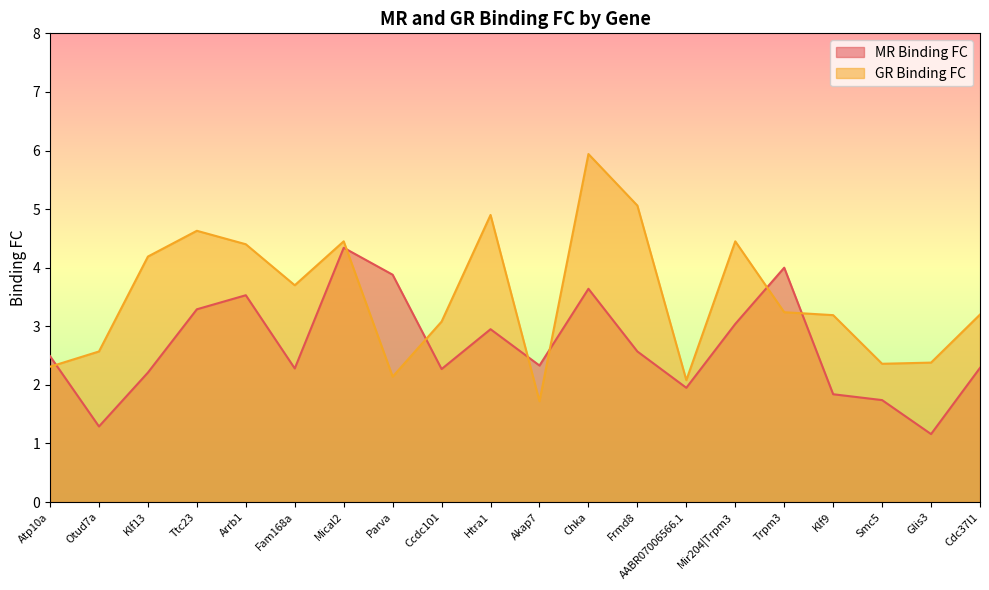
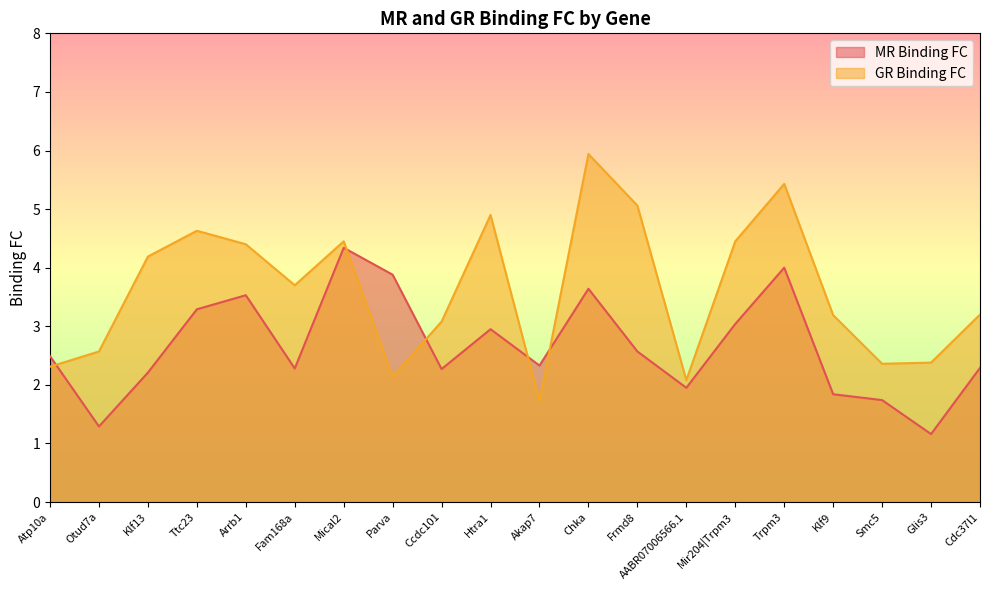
  {
    "MR Binding FC": {
      "Atp10a": 2.5,
      "Otud7a": 1.3,
      "Klf13": 2.2,
      "Ttc23": 3.3,
      "Arrb1": 3.5,
      "Fam168a": 2.3,
      "Mical2": 4.3,
      "Parva": 3.9,
      "Ccdc101": 2.3,
      "Htra1": 3.0,
      "Akap7": 2.3,
      "Chka": 3.6,
      "Frmd8": 2.6,
      "AABR07006566.1": 2.0,
      "Mir204|Trpm3": 3.0,
      "Trpm3": 4.0,
      "Klf9": 1.8,
      "Smc5": 1.7,
      "Glis3": 1.2,
      "Cdc37l1": 2.3
    },
    "GR Binding FC": {
      "Atp10a": 2.3,
      "Otud7a": 2.6,
      "Klf13": 4.2,
      "Ttc23": 4.6,
      "Arrb1": 4.4,
      "Fam168a": 3.7,
      "Mical2": 4.5,
      "Parva": 2.1,
      "Ccdc101": 3.1,
      "Htra1": 4.9,
      "Akap7": 1.7,
      "Chka": 5.9,
      "Frmd8": 5.1,
      "AABR07006566.1": 2.1,
      "Mir204|Trpm3": 4.5,
-     "Trpm3": 3.2,
+     "Trpm3": 5.4,
      "Klf9": 3.2,
      "Smc5": 2.4,
      "Glis3": 2.4,
      "Cdc37l1": 3.2
    }
  }
